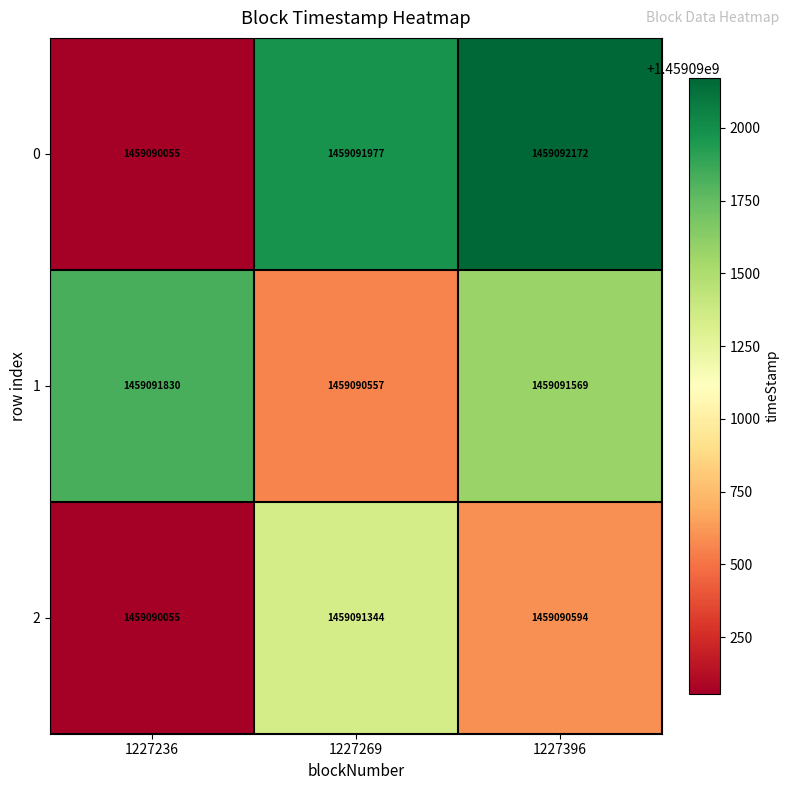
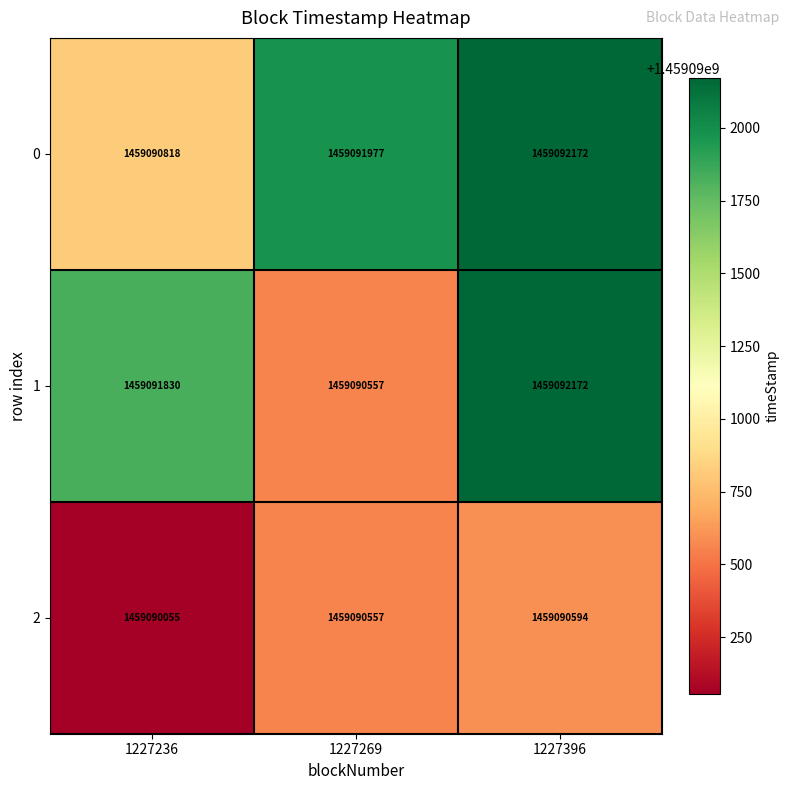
  {
    "0": {
-     "1227236": 1459090055,
+     "1227236": 1459090818,
      "1227269": 1459091977,
      "1227396": 1459092172
    },
    "1": {
      "1227236": 1459091830,
      "1227269": 1459090557,
-     "1227396": 1459091569
+     "1227396": 1459092172
    },
    "2": {
      "1227236": 1459090055,
-     "1227269": 1459091344,
+     "1227269": 1459090557,
      "1227396": 1459090594
    }
  }
